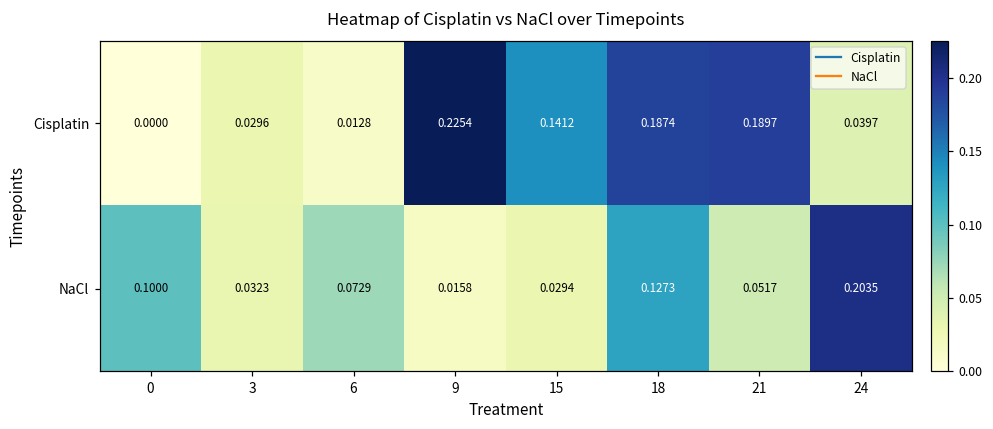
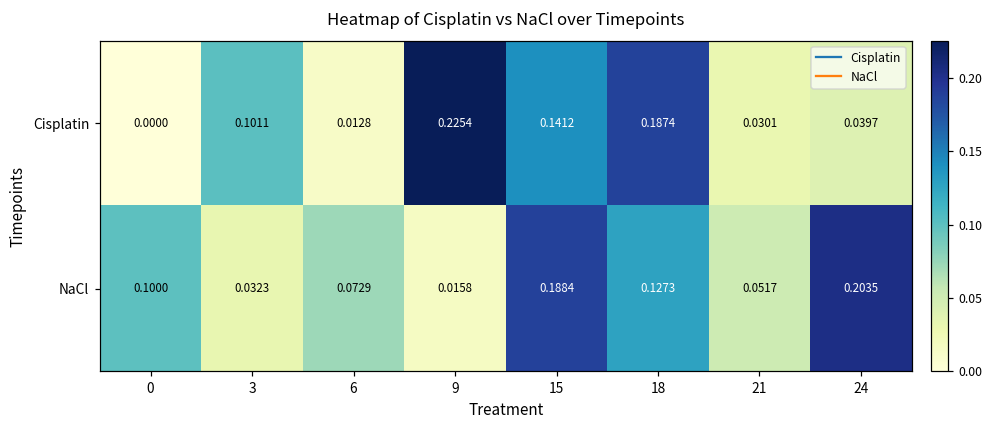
  {
    "Cisplatin": {
      "0": 0.0000,
-     "3": 0.0296,
+     "3": 0.1011,
      "6": 0.0128,
      "9": 0.2254,
      "15": 0.1412,
      "18": 0.1874,
-     "21": 0.1897,
+     "21": 0.0301,
      "24": 0.0397
    },
    "NaCl": {
      "0": 0.1000,
      "3": 0.0323,
      "6": 0.0729,
      "9": 0.0158,
-     "15": 0.0294,
+     "15": 0.1884,
      "18": 0.1273,
      "21": 0.0517,
      "24": 0.2035
    }
  }
